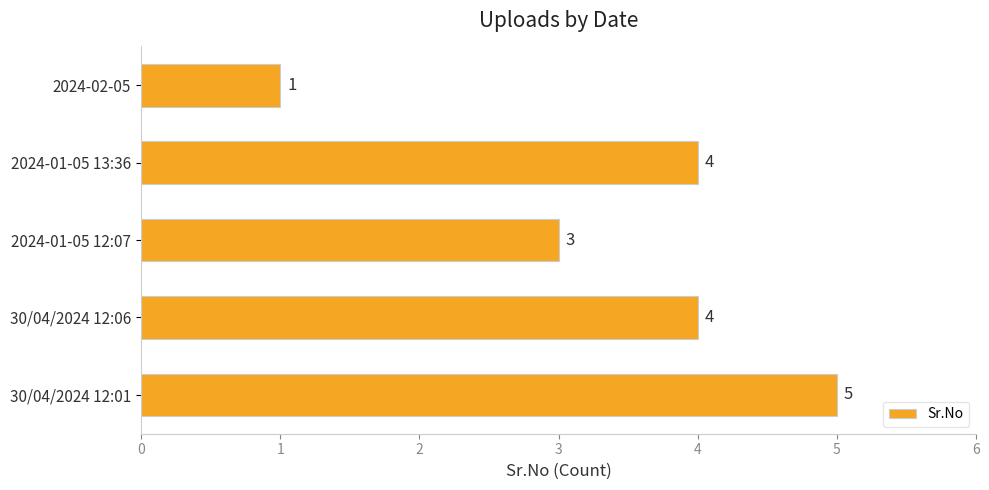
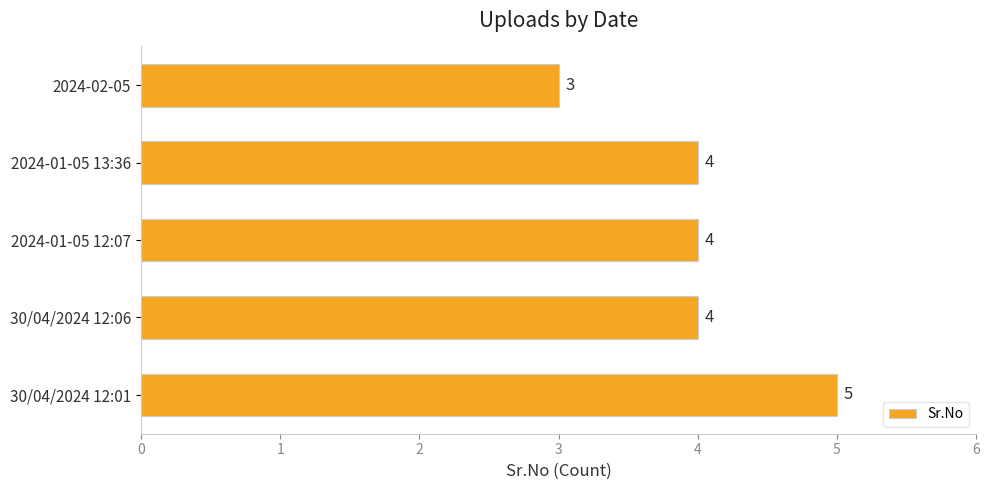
  {
-   "2024-02-05": 1,
+   "2024-02-05": 3,
    "2024-01-05 13:36": 4,
-   "2024-01-05 12:07": 3,
+   "2024-01-05 12:07": 4,
    "30/04/2024 12:06": 4,
    "30/04/2024 12:01": 5
  }
